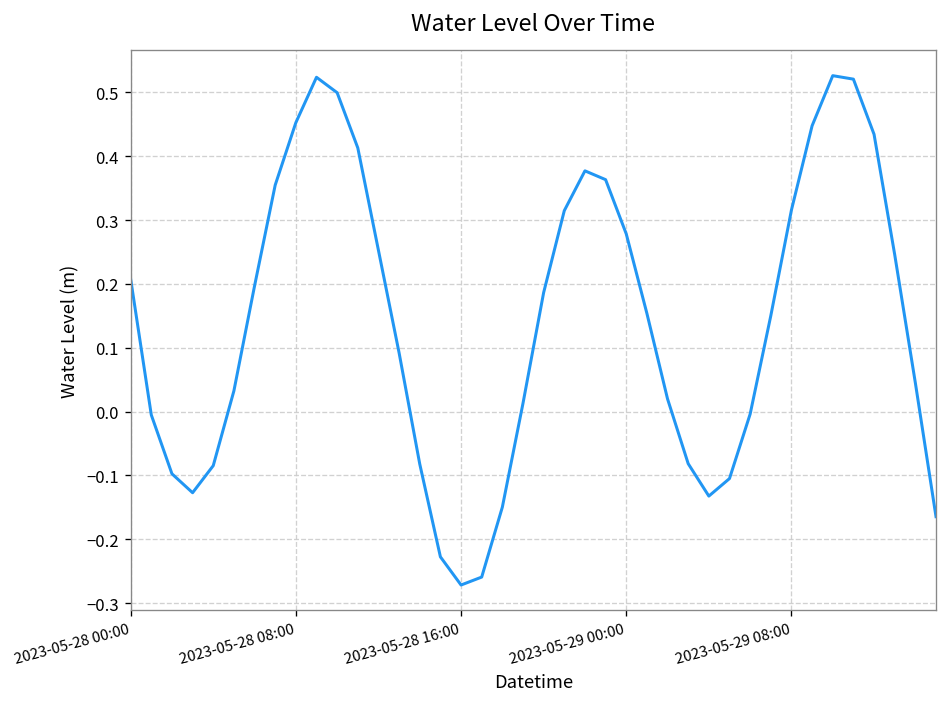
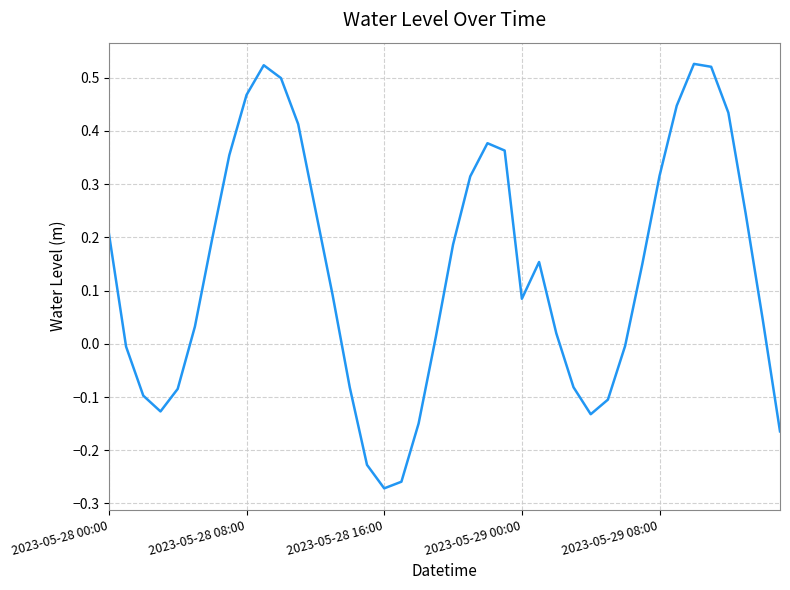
  {
    "2023-05-28 00:00": 0.21,
-   "2023-05-28 08:00": 0.45,
+   "2023-05-28 08:00": 0.47,
    "2023-05-28 16:00": -0.27,
-   "2023-05-29 00:00": 0.28,
+   "2023-05-29 00:00": 0.08,
    "2023-05-29 08:00": 0.32
  }
